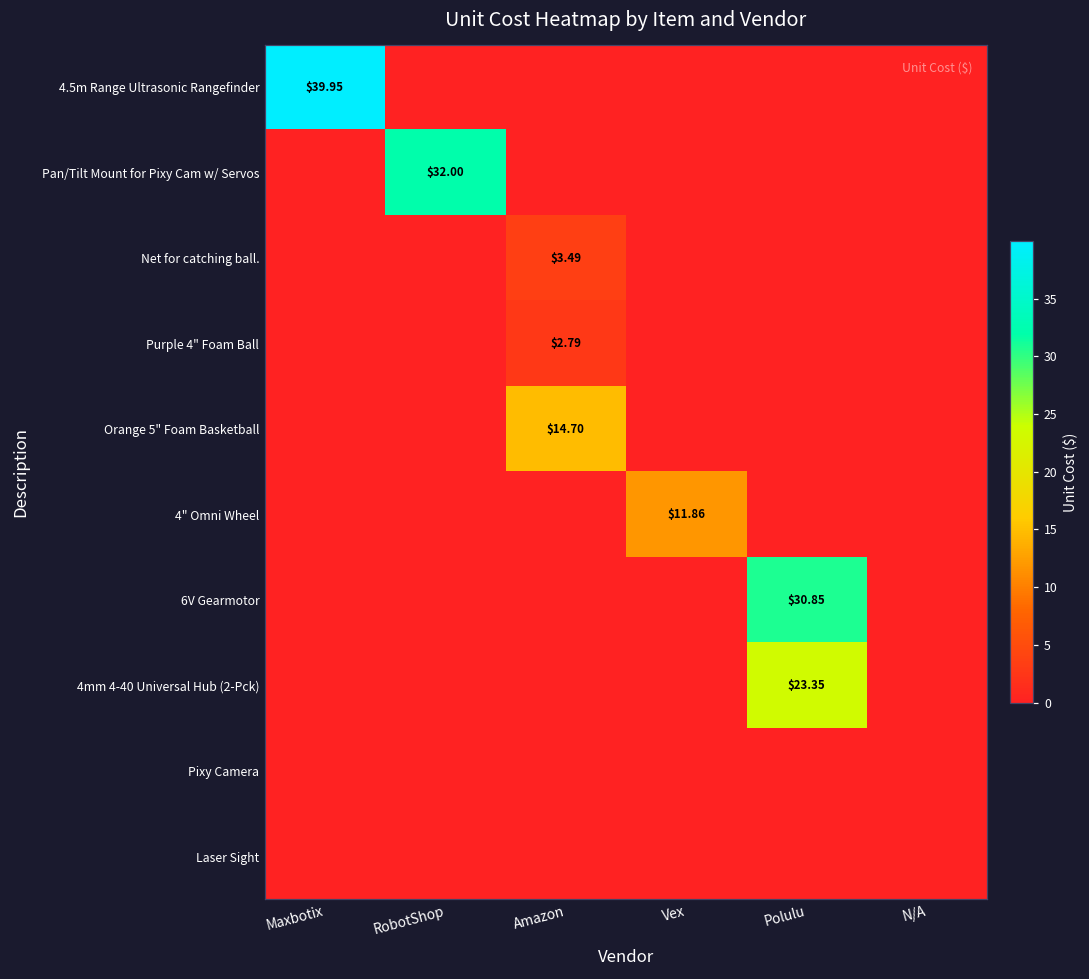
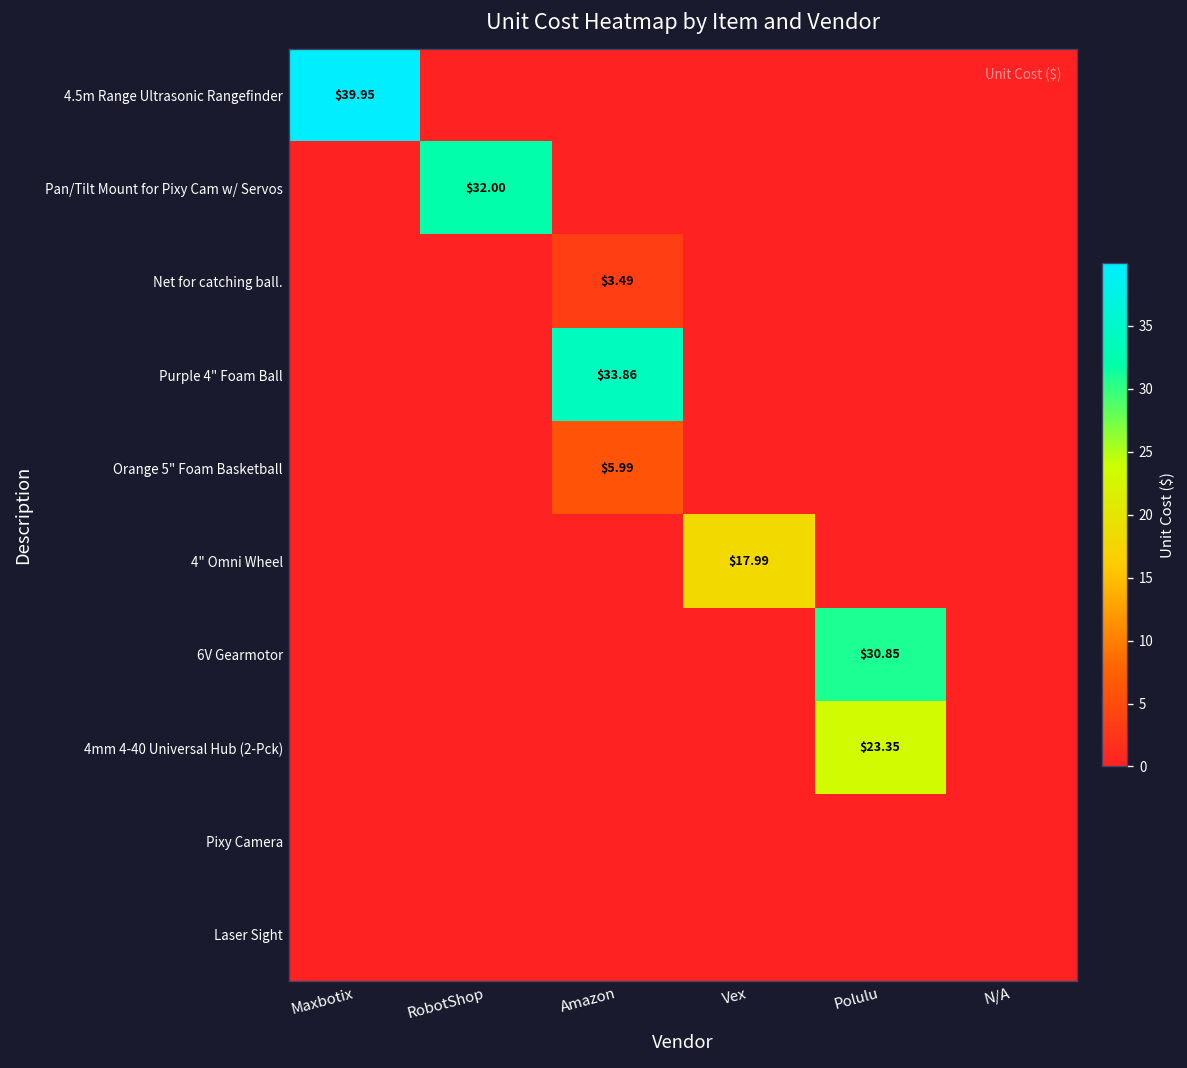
  {
    "4.5m Range Ultrasonic Rangefinder": {
      "Maxbotix": "$39.95"
    },
    "Pan/Tilt Mount for Pixy Cam w/ Servos": {
      "RobotShop": "$32.00"
    },
    "Net for catching ball.": {
      "Amazon": "$3.49"
    },
    "Purple 4\" Foam Ball": {
-     "Amazon": "$2.79"
+     "Amazon": "$33.86"
    },
    "Orange 5\" Foam Basketball": {
-     "Amazon": "$14.70"
+     "Amazon": "$5.99"
    },
    "4\" Omni Wheel": {
-     "Vex": "$11.86"
+     "Vex": "$17.99"
    },
    "6V Gearmotor": {
      "Polulu": "$30.85"
    },
    "4mm 4-40 Universal Hub (2-Pck)": {
      "Polulu": "$23.35"
    }
  }
